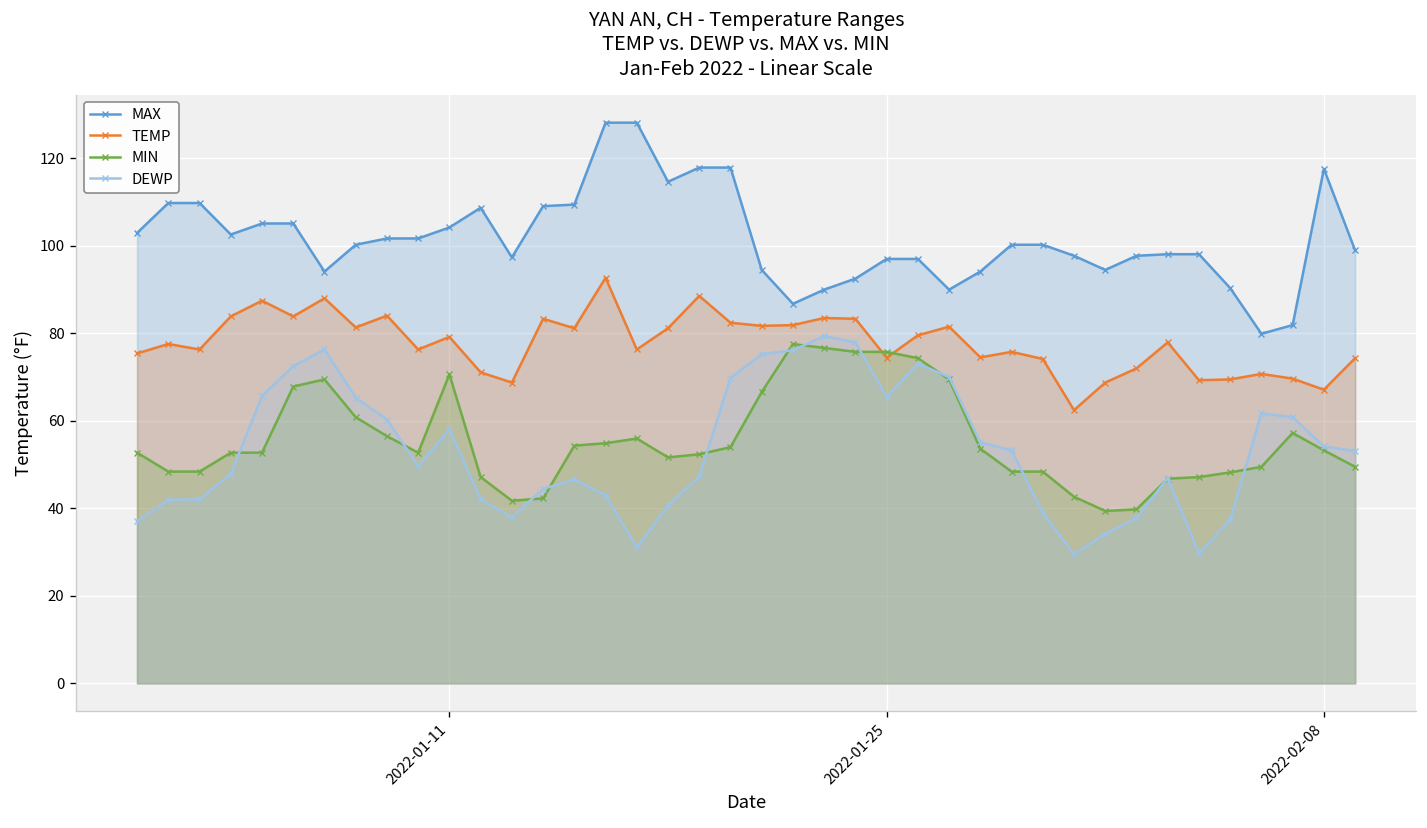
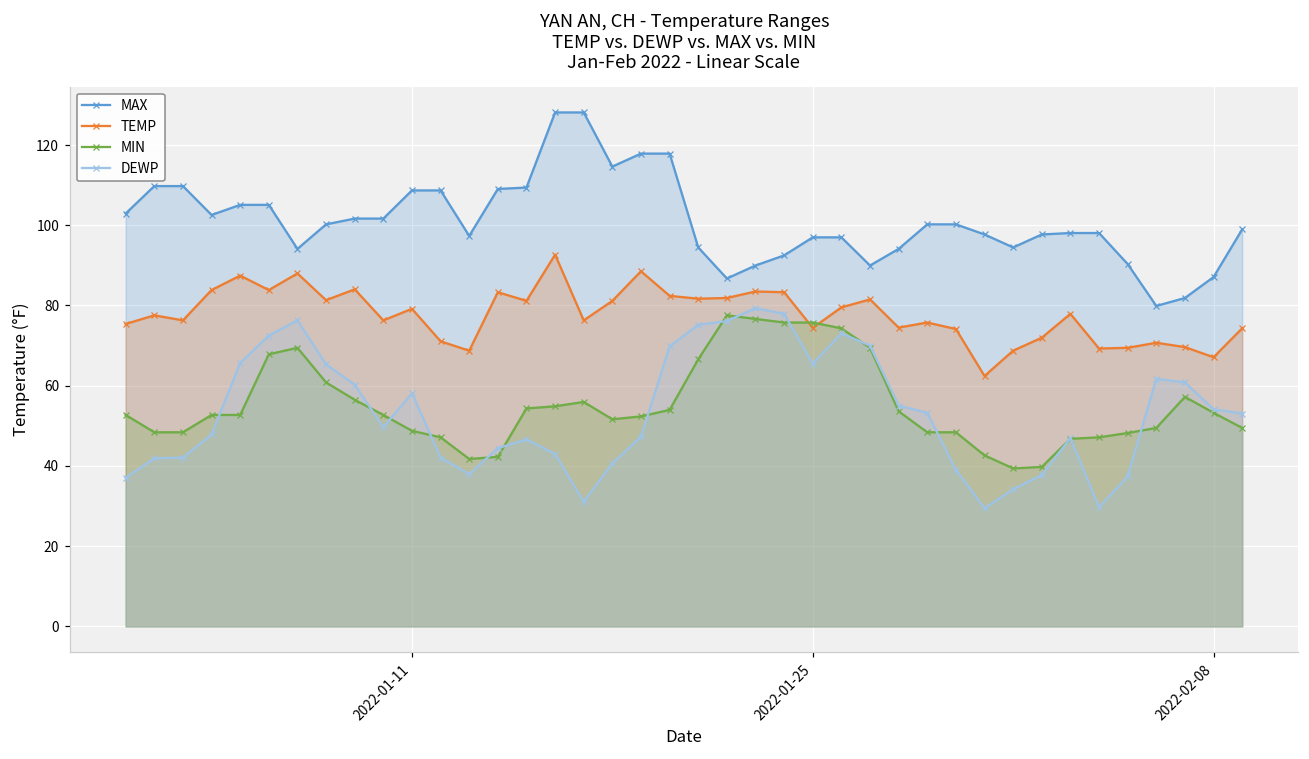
  {
    "MAX": {
-     "2022-01-11": 104,
+     "2022-01-11": 109,
      "2022-01-25": 97,
-     "2022-02-08": 118
+     "2022-02-08": 87
    },
    "TEMP": {
      "2022-01-11": 79,
      "2022-01-25": 74,
      "2022-02-08": 67
    },
    "MIN": {
-     "2022-01-11": 71,
+     "2022-01-11": 49,
      "2022-01-25": 76,
      "2022-02-08": 53
    },
    "DEWP": {
      "2022-01-11": 58,
      "2022-01-25": 66,
      "2022-02-08": 54
    }
  }
